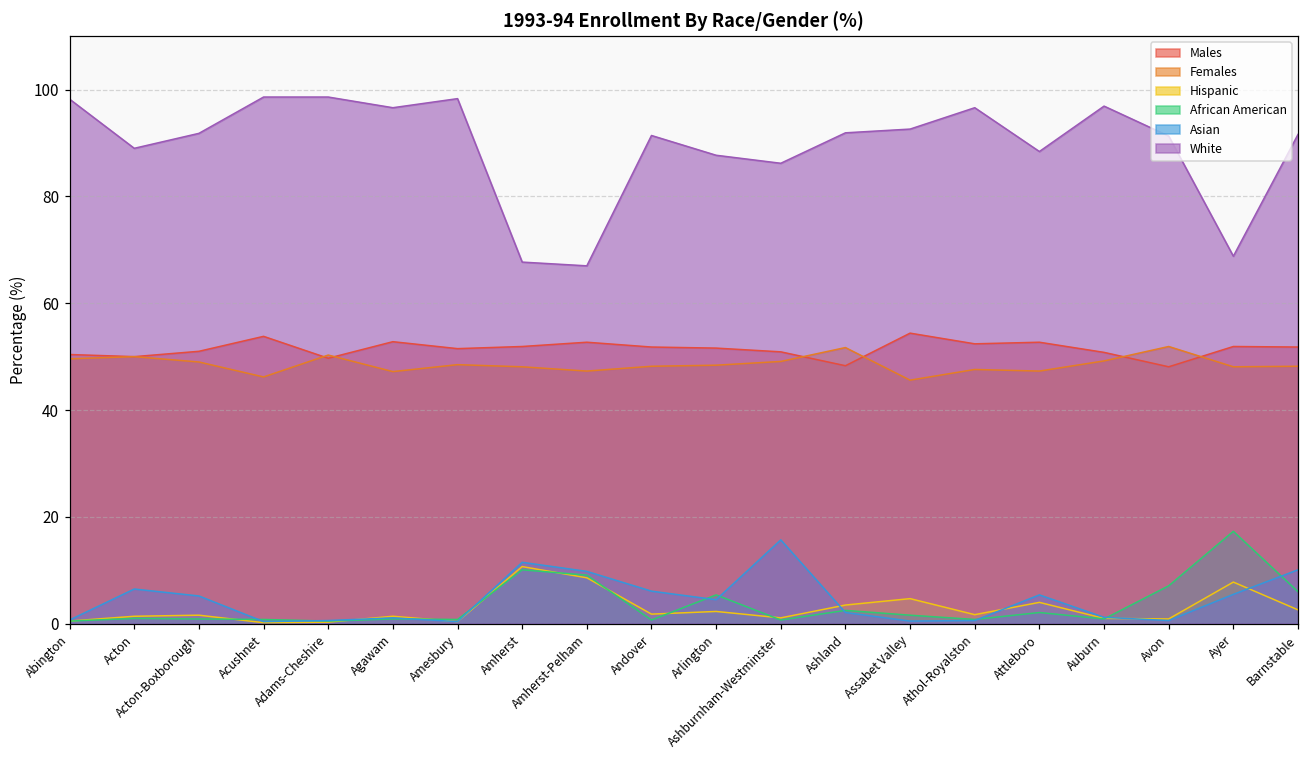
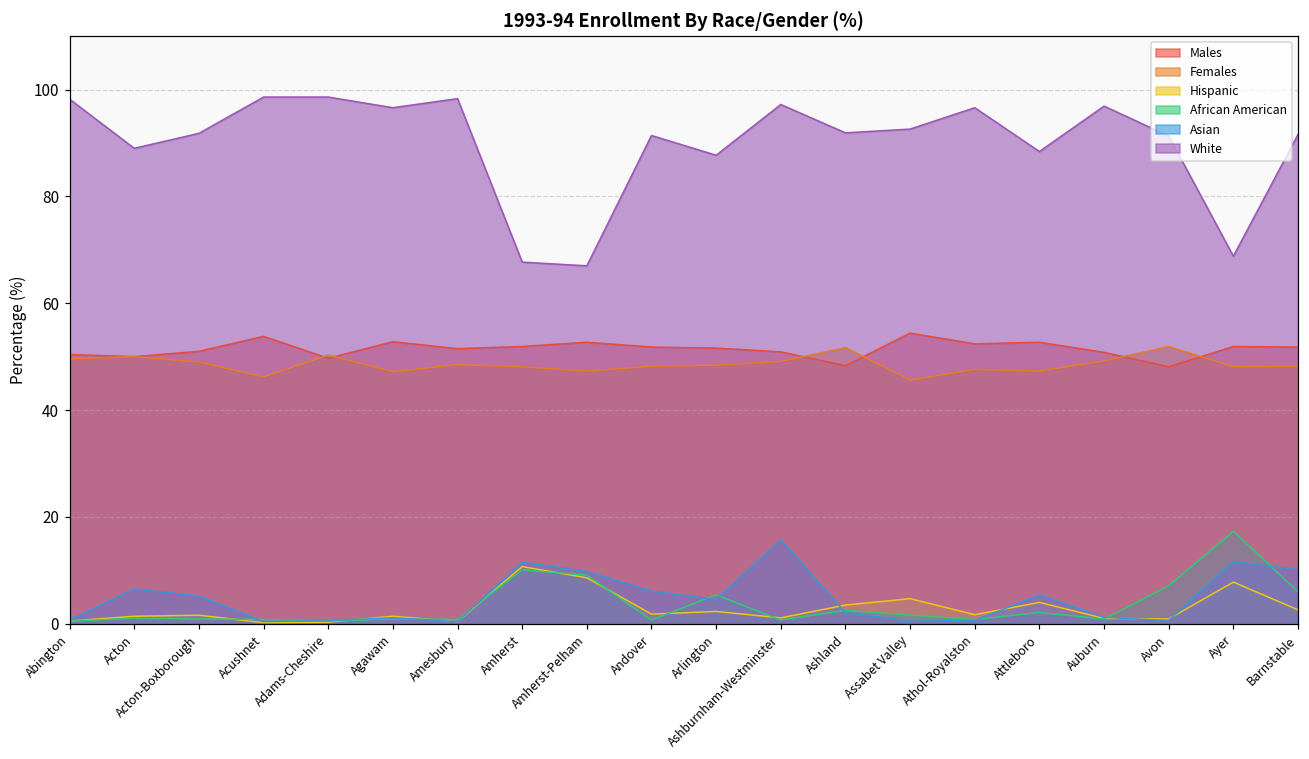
  {
    "Hispanic": {
      "Acton-Boxborough": 2,
      "Amherst": 11,
      "Andover": 2,
      "Arlington": 2,
      "Ashland": 4,
      "Assabet Valley": 5,
      "Athol-Royalston": 2,
      "Attleboro": 4,
      "Ayer": 8,
      "Barnstable": 3
    },
    "African American": {
      "Acton-Boxborough": 1,
      "Amherst": 10,
      "Andover": 1,
      "Arlington": 5,
      "Assabet Valley": 2,
      "Attleboro": 2,
      "Avon": 7,
      "Ayer": 17,
      "Barnstable": 6
    },
    "Asian": {
      "Acton": 7,
      "Acton-Boxborough": 5,
      "Amherst": 12,
      "Amherst-Pelham": 10,
      "Andover": 6,
      "Arlington": 5,
      "Ashburnham-Westminster": 16,
      "Assabet Valley": 1,
      "Attleboro": 5,
-     "Ayer": 6,
+     "Ayer": 12,
      "Barnstable": 10
    },
    "White": {
      "Abington": 98,
      "Acton": 89,
      "Acton-Boxborough": 92,
      "Acushnet": 99,
      "Adams-Cheshire": 99,
      "Agawam": 97,
      "Amesbury": 98,
      "Amherst": 68,
      "Amherst-Pelham": 67,
      "Andover": 91,
      "Arlington": 88,
-     "Ashburnham-Westminster": 86,
+     "Ashburnham-Westminster": 97,
      "Ashland": 92,
      "Assabet Valley": 93,
      "Athol-Royalston": 97,
      "Attleboro": 88,
      "Auburn": 97,
      "Ayer": 69,
      "Barnstable": 92
    }
  }
